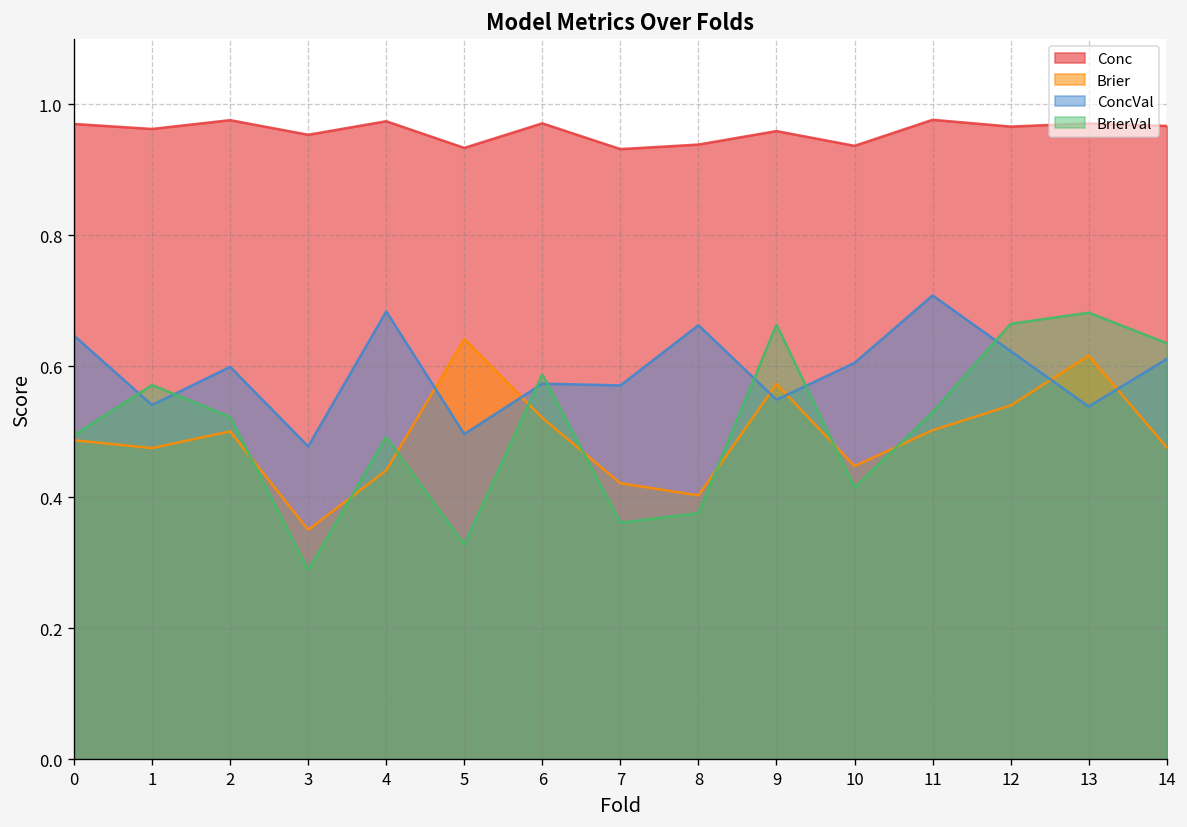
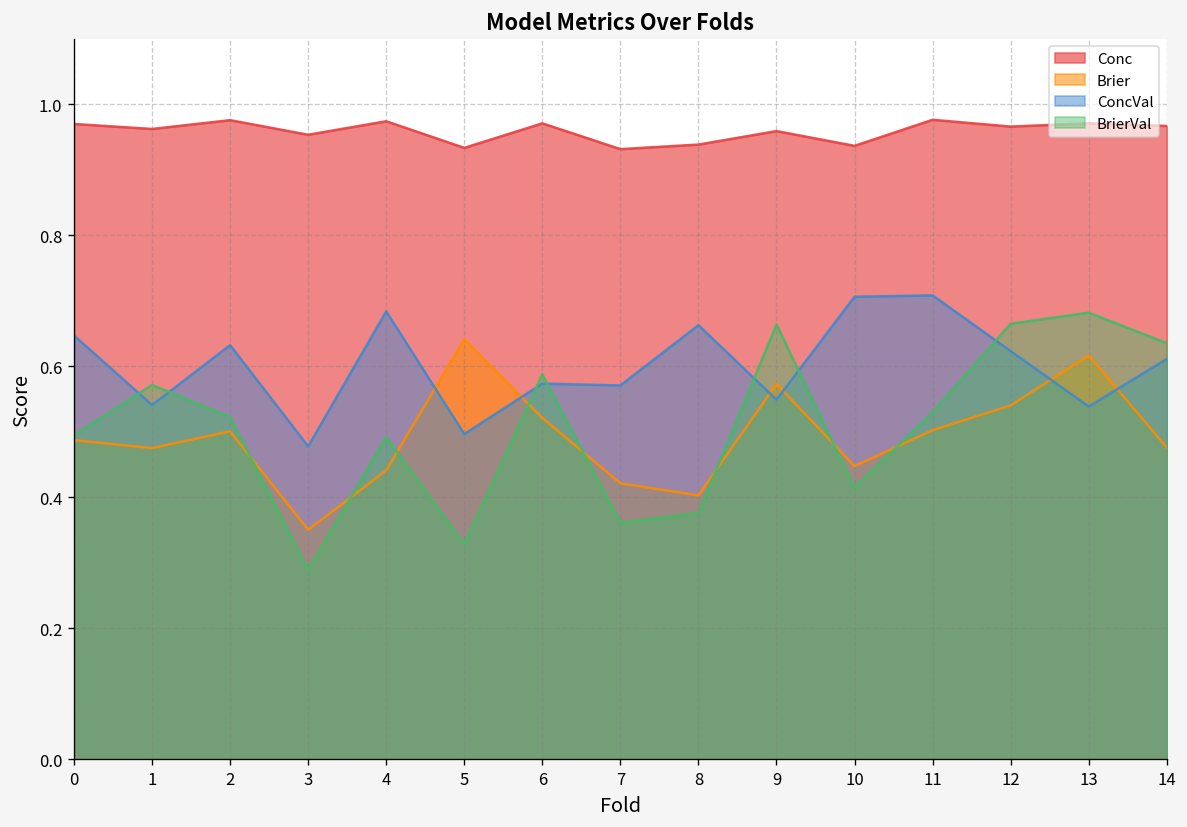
  {
    "Conc": {
      "0": 0.97,
      "1": 0.96,
      "2": 0.98,
      "3": 0.95,
      "4": 0.97,
      "5": 0.93,
      "6": 0.97,
      "7": 0.93,
      "8": 0.94,
      "9": 0.96,
      "10": 0.94,
      "11": 0.98,
      "12": 0.97,
      "14": 0.97
    },
    "Brier": {
      "0": 0.49,
      "1": 0.48,
      "2": 0.50,
      "3": 0.35,
      "4": 0.44,
      "5": 0.64,
      "6": 0.52,
      "7": 0.42,
      "8": 0.40,
      "9": 0.57,
      "10": 0.45,
      "11": 0.50,
      "12": 0.54,
      "13": 0.62,
      "14": 0.48
    },
    "ConcVal": {
      "0": 0.65,
      "1": 0.54,
-     "2": 0.60,
+     "2": 0.63,
      "3": 0.48,
      "4": 0.68,
      "5": 0.50,
      "6": 0.57,
      "7": 0.57,
      "8": 0.66,
      "9": 0.55,
-     "10": 0.61,
+     "10": 0.71,
      "11": 0.71,
      "12": 0.62,
      "13": 0.54,
      "14": 0.61
    },
    "BrierVal": {
      "0": 0.50,
      "1": 0.57,
      "2": 0.52,
      "3": 0.29,
      "4": 0.49,
      "5": 0.33,
      "6": 0.59,
      "7": 0.36,
      "8": 0.38,
      "9": 0.66,
      "10": 0.42,
      "11": 0.53,
      "12": 0.67,
      "13": 0.68,
      "14": 0.64
    }
  }
